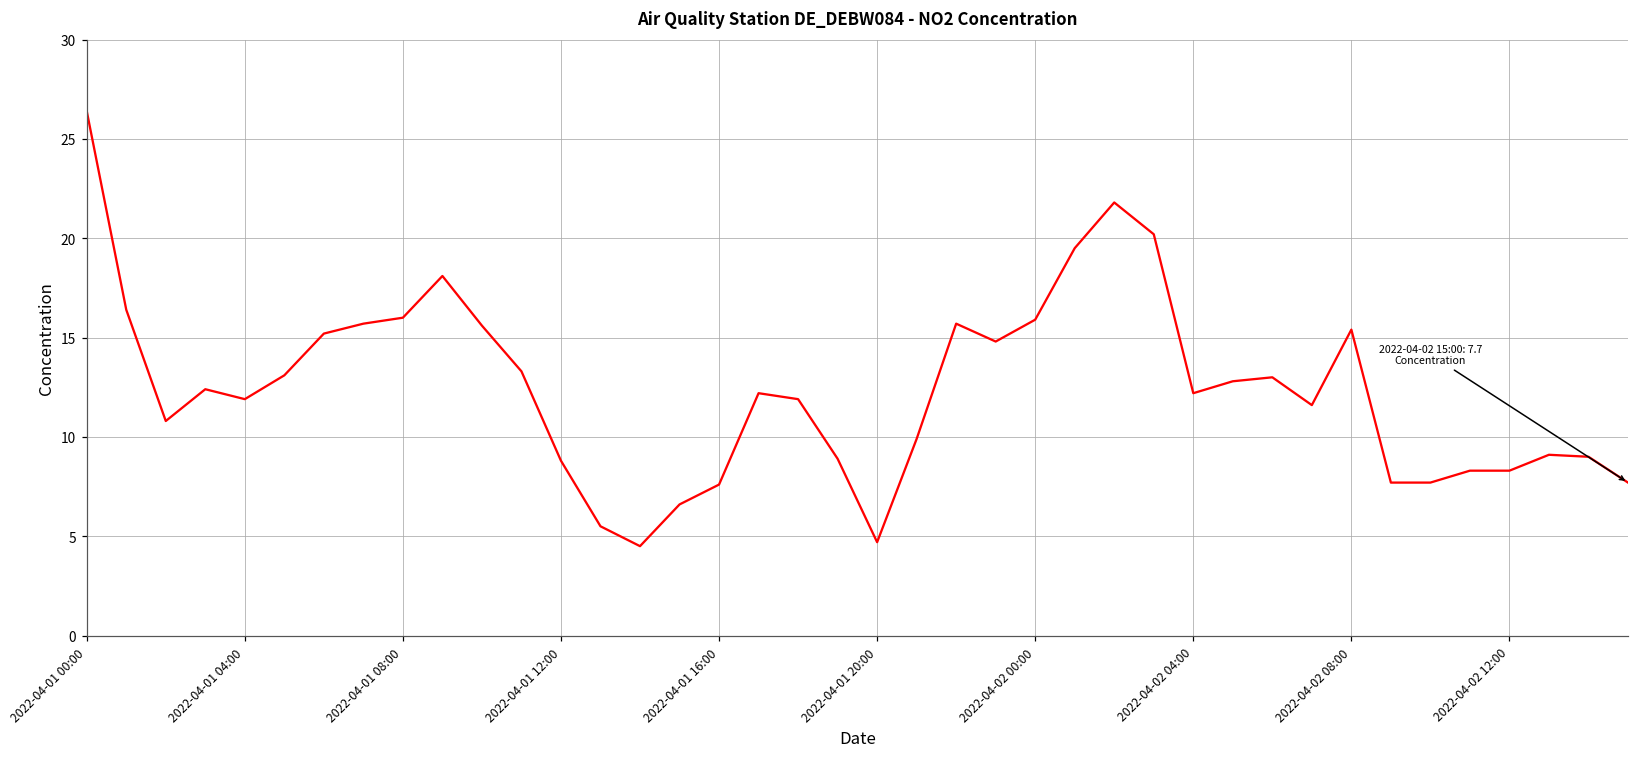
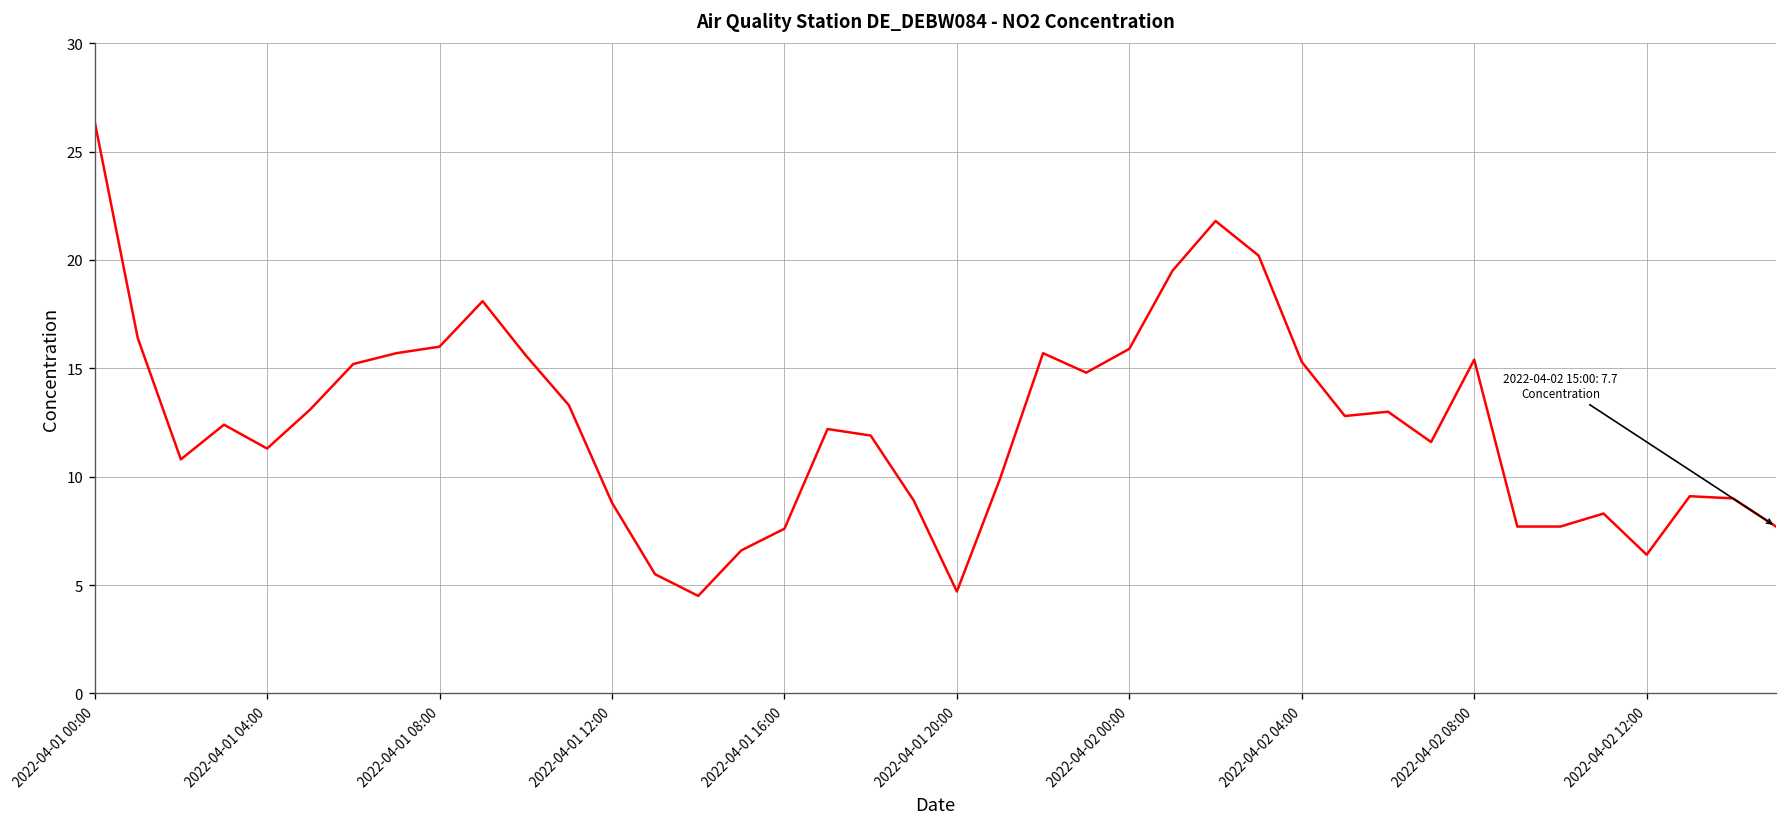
  {
    "2022-04-01 00:00": 26.4,
-   "2022-04-01 04:00": 11.9,
+   "2022-04-01 04:00": 11.3,
    "2022-04-01 08:00": 16.0,
    "2022-04-01 12:00": 8.8,
    "2022-04-01 16:00": 7.6,
    "2022-04-01 20:00": 4.7,
    "2022-04-02 00:00": 15.9,
-   "2022-04-02 04:00": 12.2,
+   "2022-04-02 04:00": 15.3,
    "2022-04-02 08:00": 15.4,
-   "2022-04-02 12:00": 8.3
+   "2022-04-02 12:00": 6.4
  }
